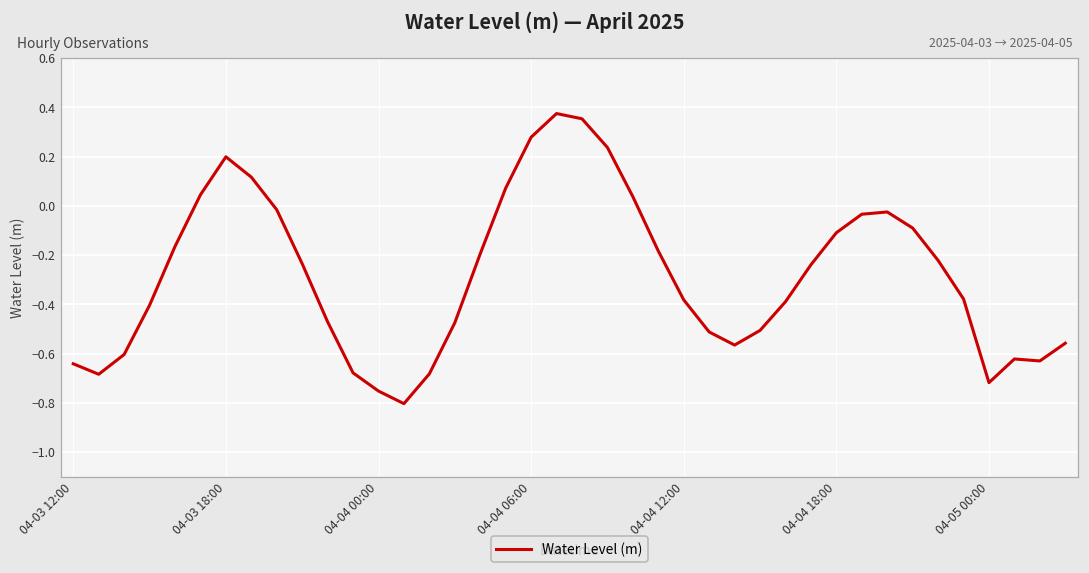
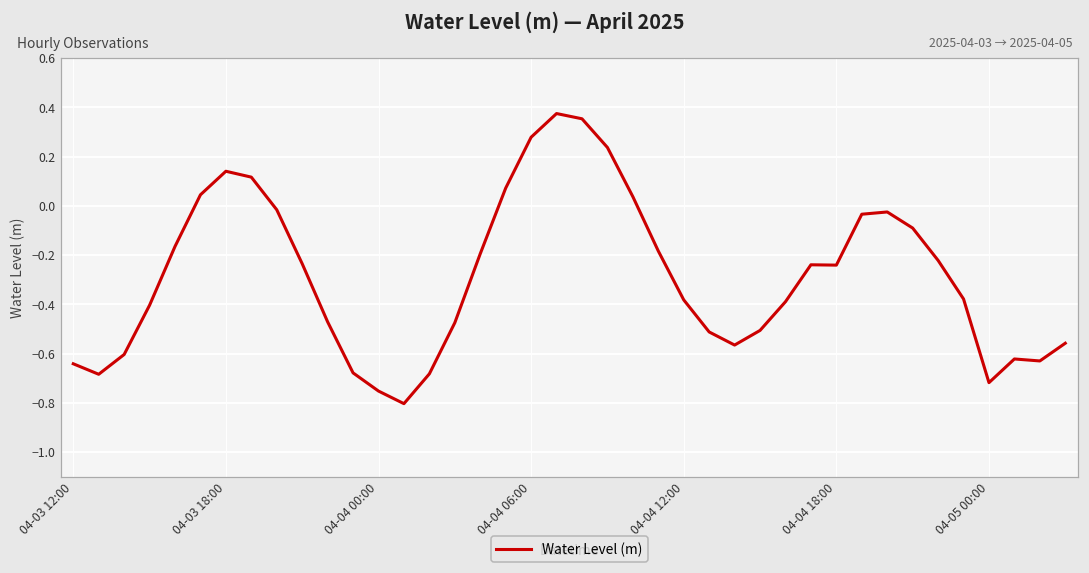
  {
    "04-03 12:00": -0.64,
-   "04-03 18:00": 0.20,
+   "04-03 18:00": 0.14,
    "04-04 00:00": -0.75,
    "04-04 06:00": 0.28,
    "04-04 12:00": -0.38,
-   "04-04 18:00": -0.11,
+   "04-04 18:00": -0.24,
    "04-05 00:00": -0.72
  }
